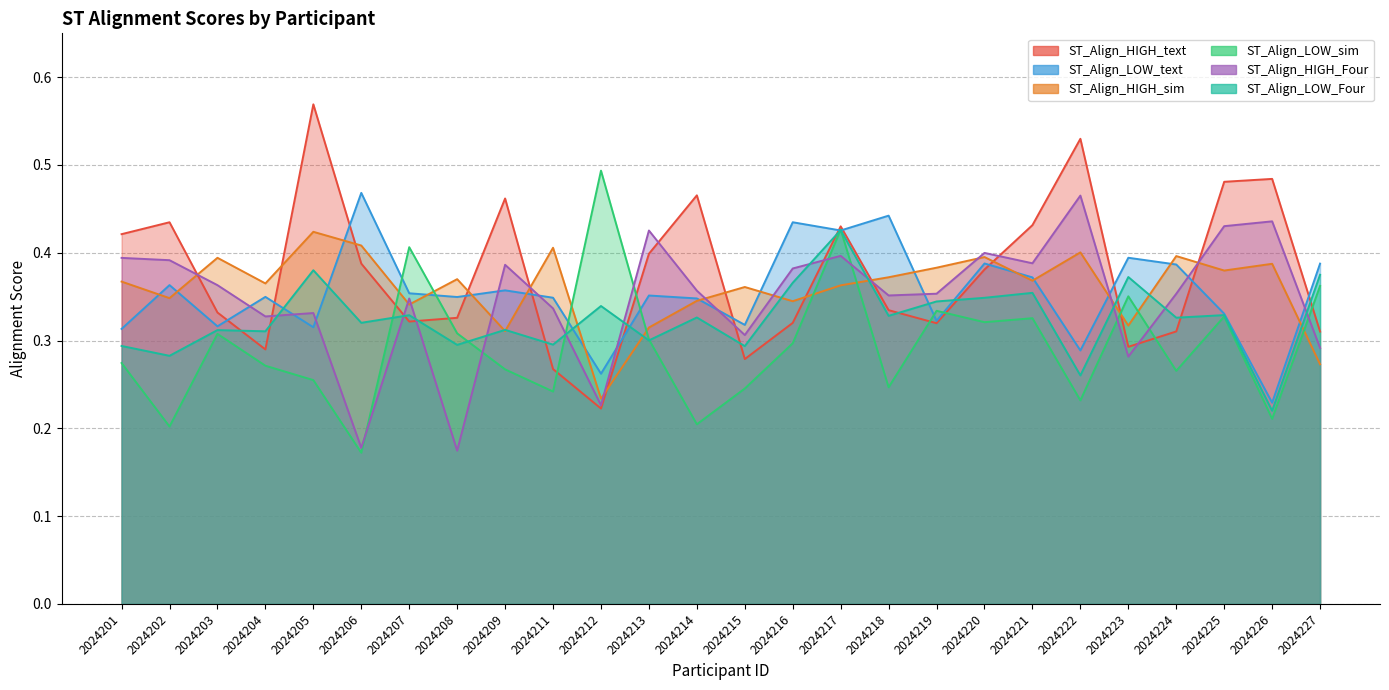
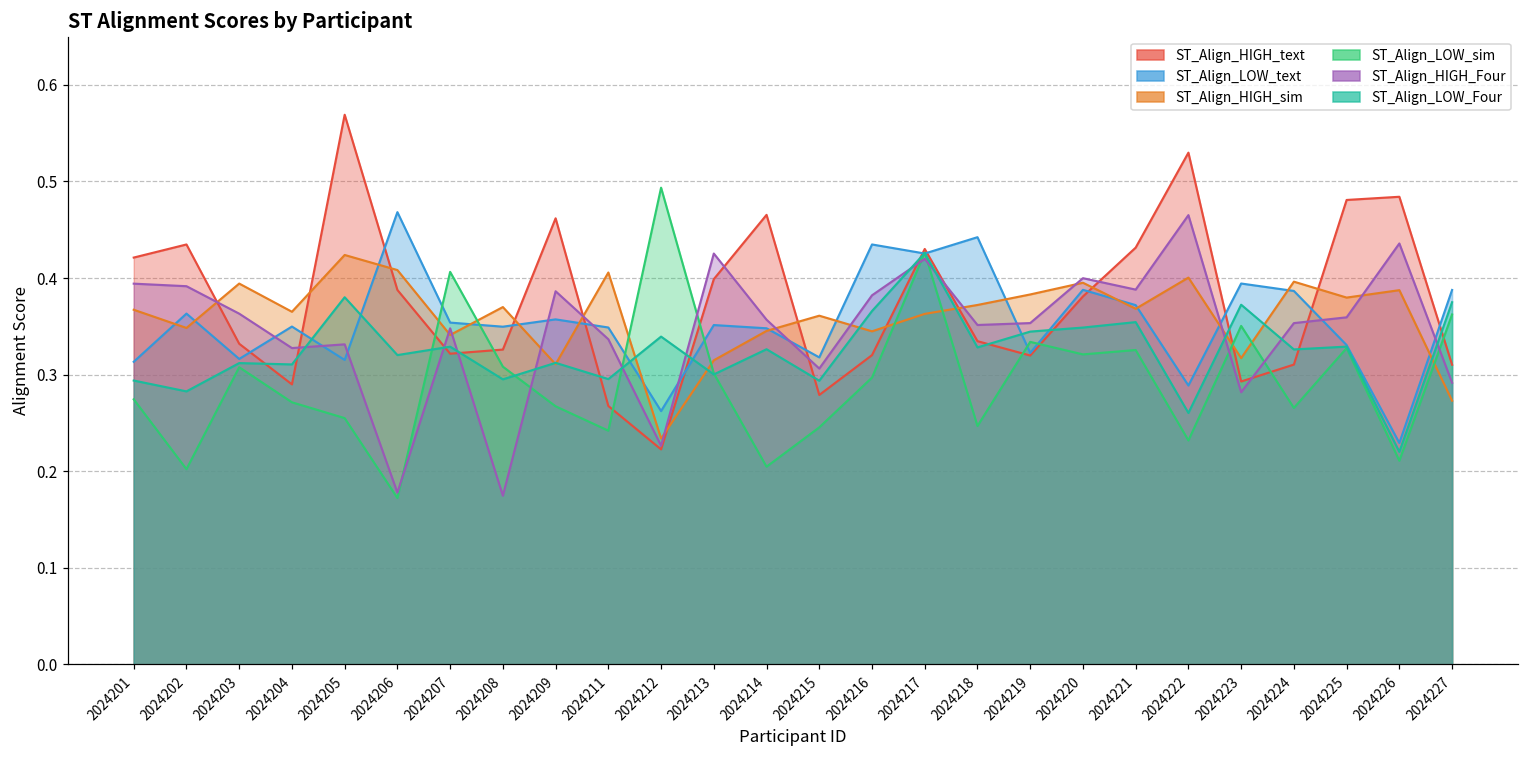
  {
    "ST_Align_HIGH_Four": {
      "2024201": 0.39,
      "2024202": 0.39,
      "2024203": 0.36,
      "2024204": 0.33,
      "2024205": 0.33,
      "2024206": 0.18,
      "2024207": 0.35,
      "2024208": 0.17,
      "2024209": 0.39,
      "2024211": 0.34,
      "2024212": 0.23,
      "2024213": 0.43,
      "2024214": 0.36,
      "2024215": 0.31,
      "2024216": 0.38,
-     "2024217": 0.40,
+     "2024217": 0.42,
      "2024218": 0.35,
      "2024219": 0.35,
      "2024220": 0.40,
      "2024221": 0.39,
      "2024222": 0.47,
      "2024223": 0.28,
      "2024224": 0.35,
-     "2024225": 0.43,
+     "2024225": 0.36,
      "2024226": 0.44,
      "2024227": 0.29
    }
  }
